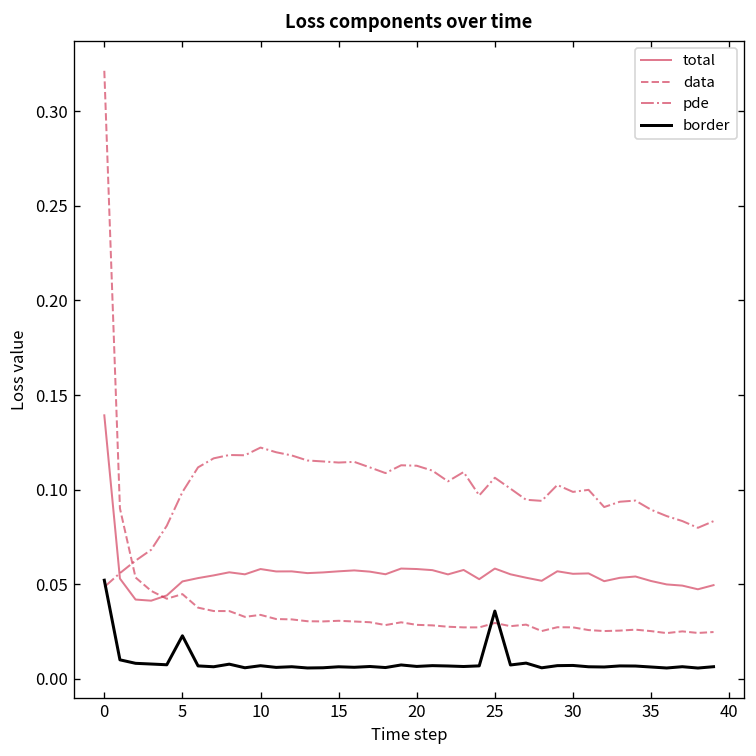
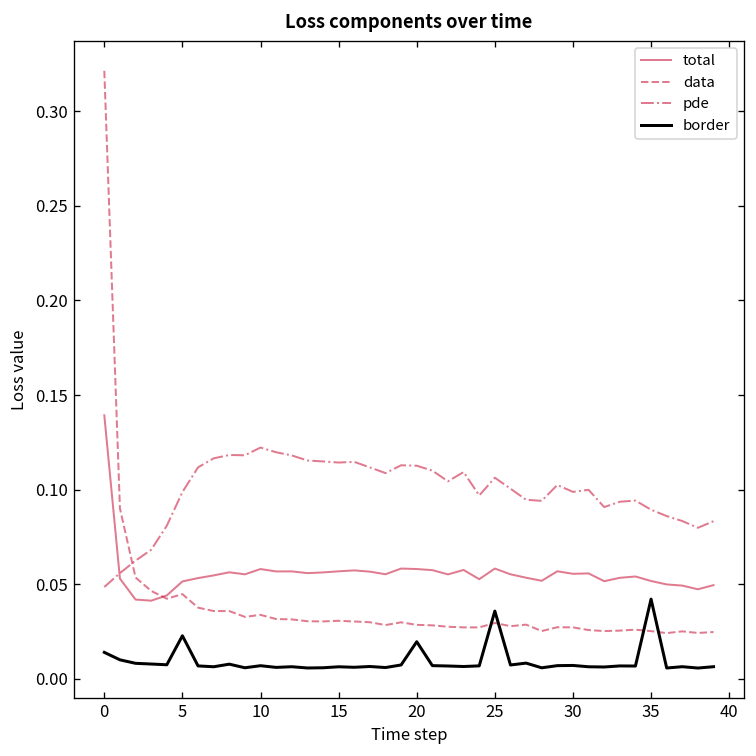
  {
    "border": {
-     "0": 0.052,
+     "0": 0.014,
      "5": 0.023,
      "10": 0.007,
      "15": 0.006,
-     "20": 0.007,
+     "20": 0.020,
      "25": 0.036,
      "30": 0.007,
-     "35": 0.006
+     "35": 0.042
    }
  }
